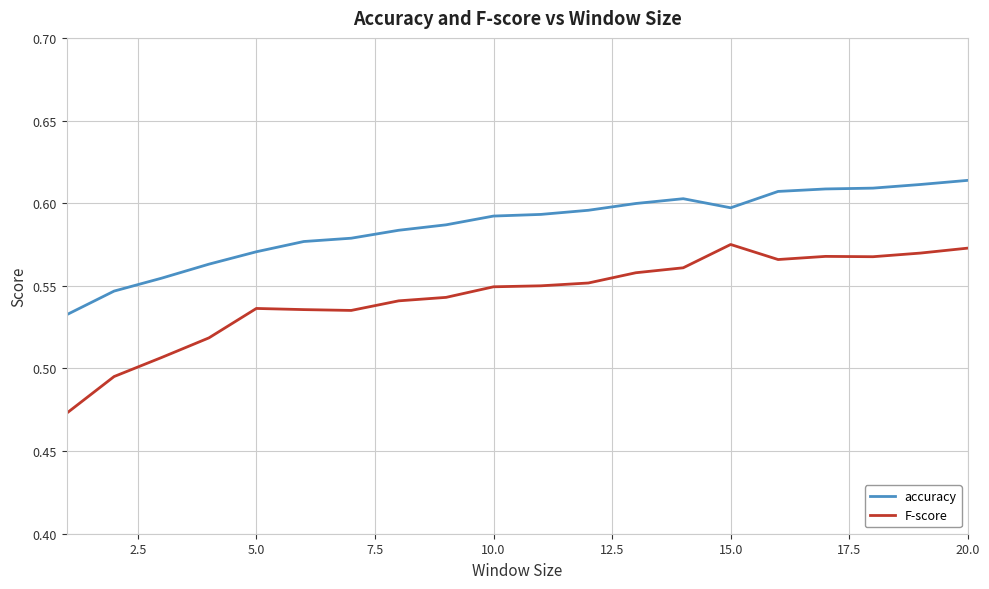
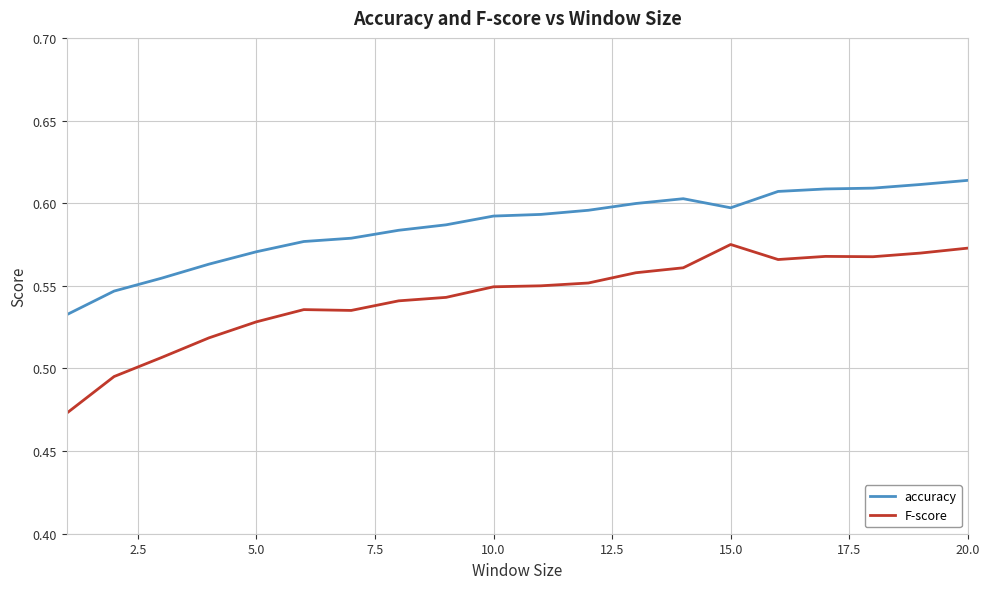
  {
    "accuracy": {
      "5.0": 0.571,
      "10.0": 0.592,
      "15.0": 0.597,
      "20.0": 0.614
    },
    "F-score": {
-     "5.0": 0.536,
+     "5.0": 0.528,
      "10.0": 0.549,
      "15.0": 0.575,
      "20.0": 0.573
    }
  }
